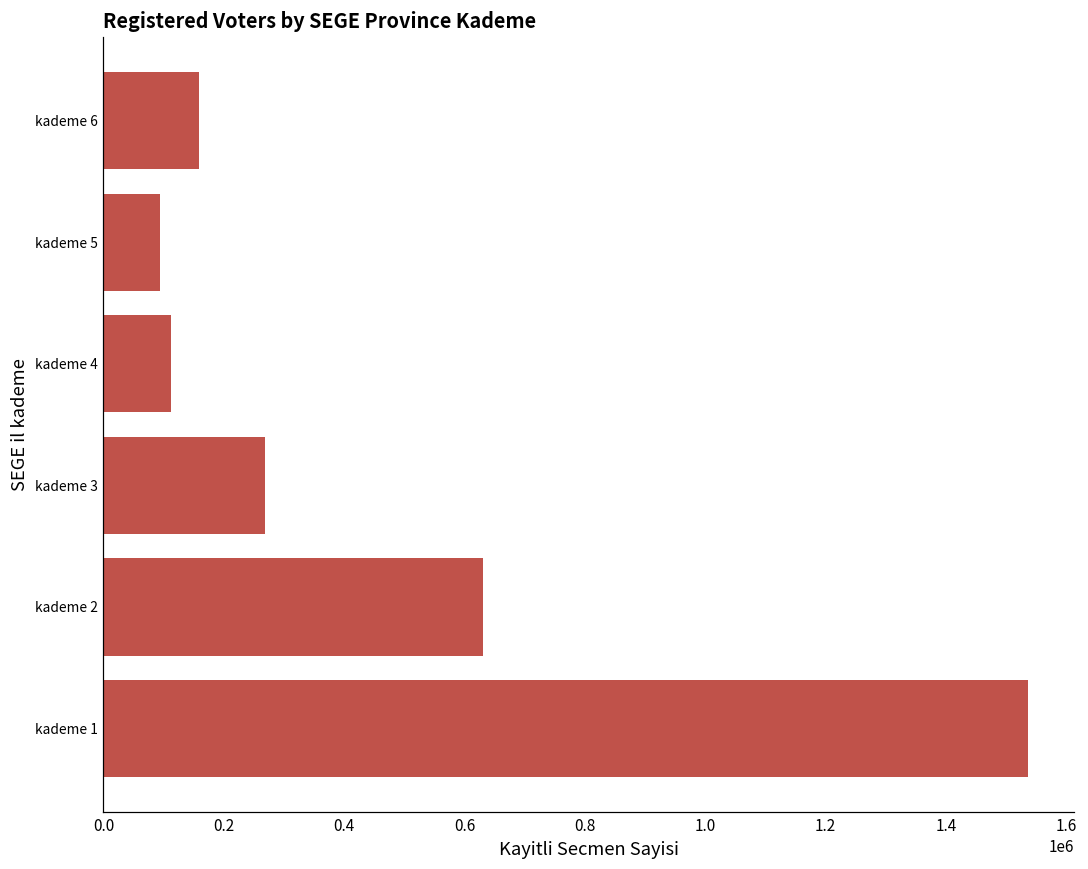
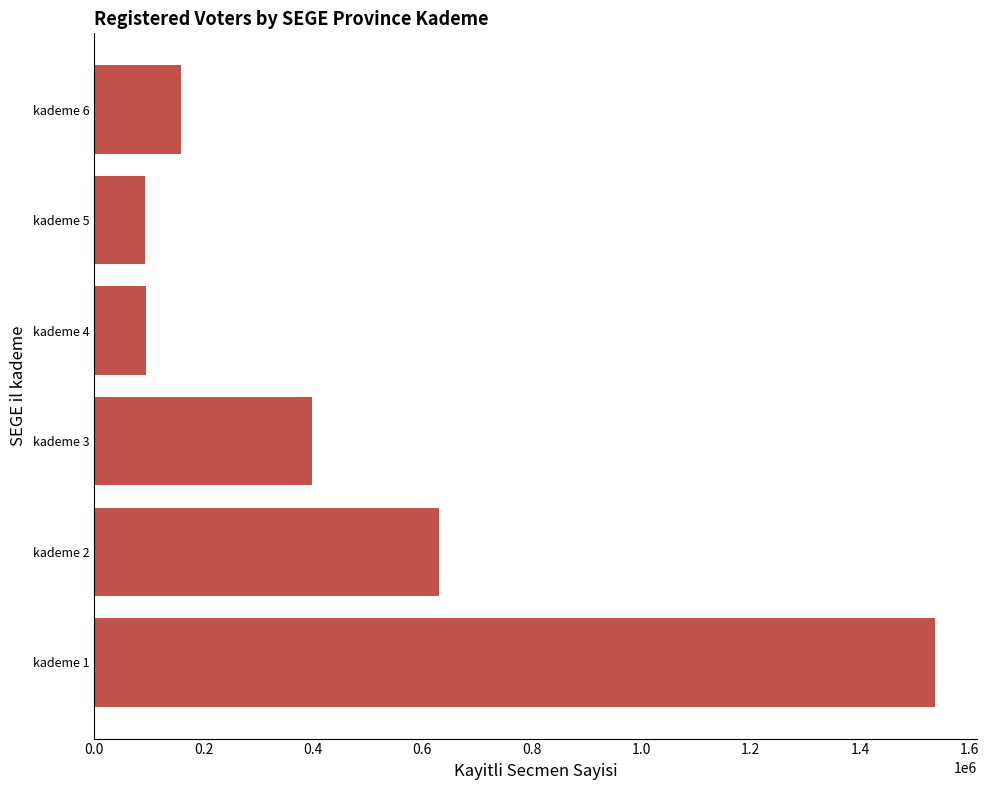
  {
    "kademe 6": 160000,
    "kademe 5": 90000,
-   "kademe 4": 110000,
-   "kademe 3": 270000,
+   "kademe 4": 90000,
+   "kademe 3": 400000,
    "kademe 2": 630000,
    "kademe 1": 1540000
  }
